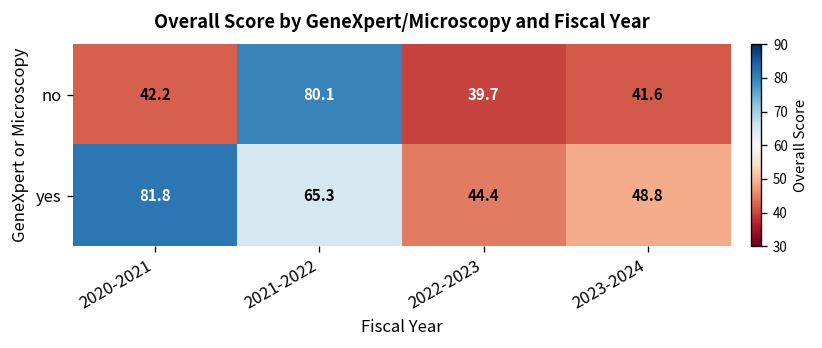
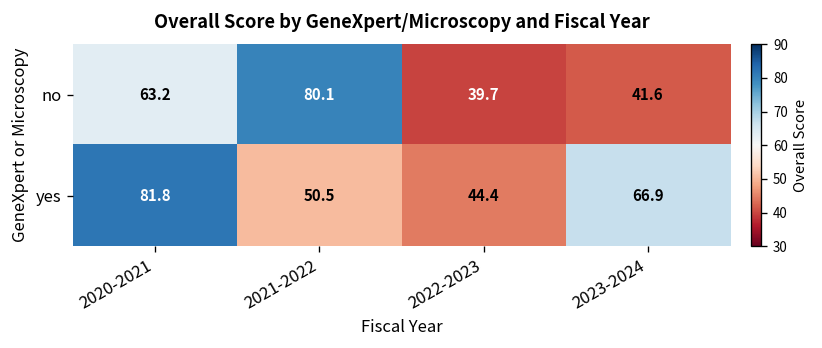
  {
    "no": {
-     "2020-2021": 42.2,
+     "2020-2021": 63.2,
      "2021-2022": 80.1,
      "2022-2023": 39.7,
      "2023-2024": 41.6
    },
    "yes": {
      "2020-2021": 81.8,
-     "2021-2022": 65.3,
+     "2021-2022": 50.5,
      "2022-2023": 44.4,
-     "2023-2024": 48.8
+     "2023-2024": 66.9
    }
  }
